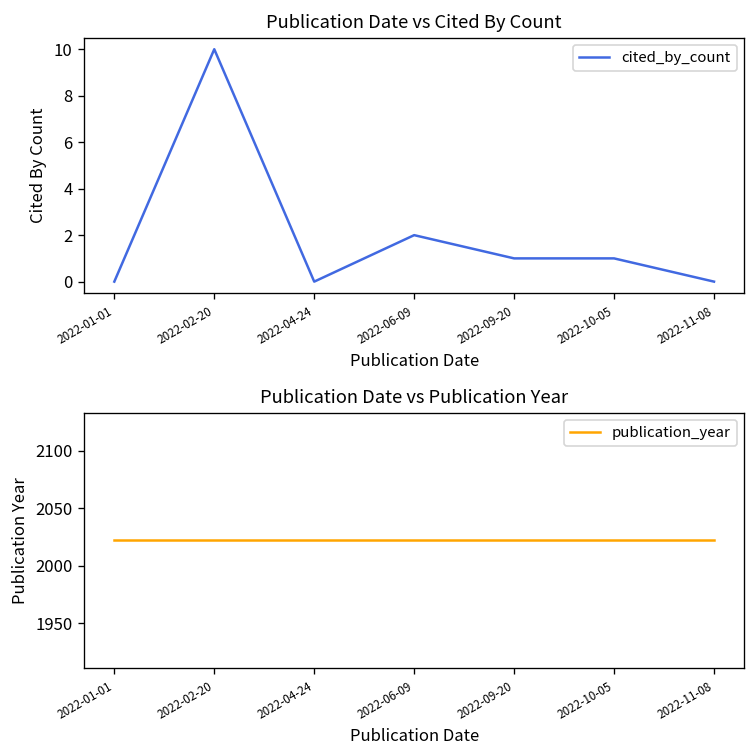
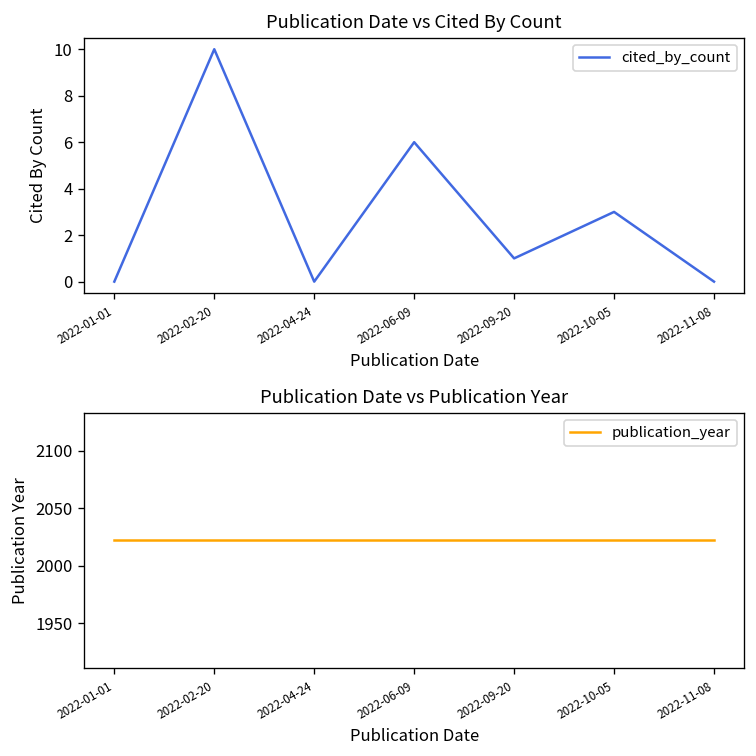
  {
    "Publication Date vs Cited By Count": {
      "2022-01-01": 0,
      "2022-02-20": 10,
      "2022-04-24": 0,
-     "2022-06-09": 2,
+     "2022-06-09": 6,
      "2022-09-20": 1,
-     "2022-10-05": 1,
+     "2022-10-05": 3,
      "2022-11-08": 0
    },
    "Publication Date vs Publication Year": {
      "2022-01-01": 2020,
      "2022-02-20": 2020,
      "2022-04-24": 2020,
      "2022-06-09": 2020,
      "2022-09-20": 2020,
      "2022-10-05": 2020,
      "2022-11-08": 2020
    }
  }
